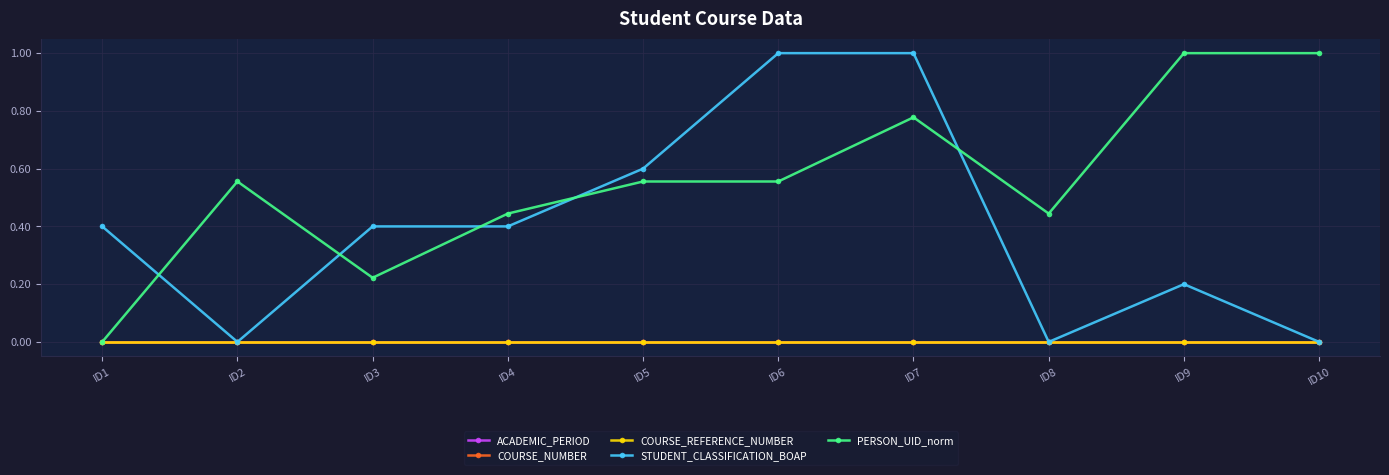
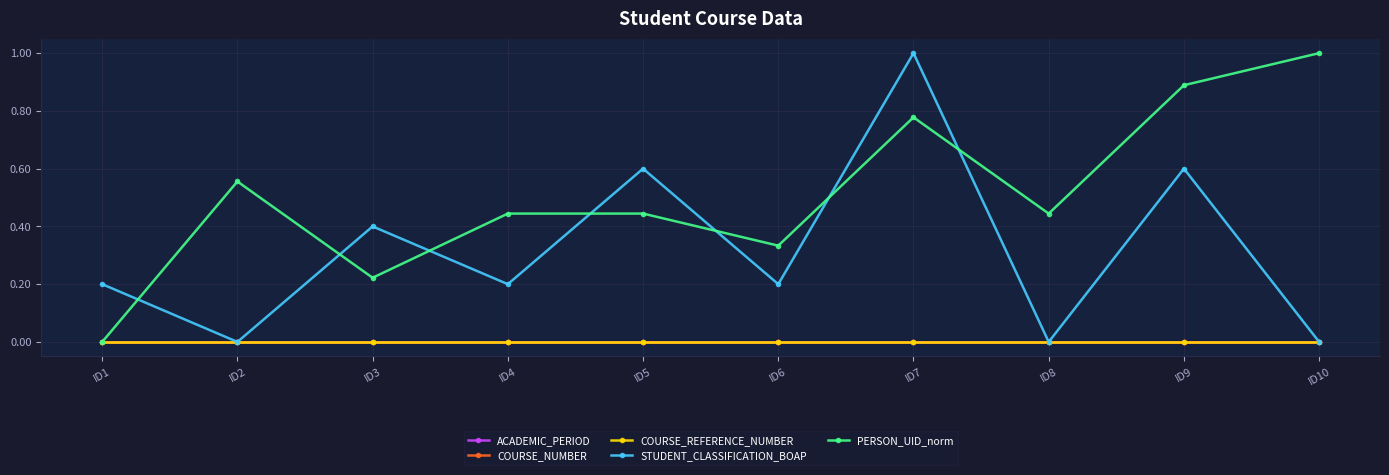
  {
    "COURSE_REFERENCE_NUMBER": {
      "ID3": 0.00,
      "ID4": 0.00,
      "ID5": 0.00,
      "ID6": 0.00,
      "ID7": 0.00,
      "ID9": 0.00
    },
    "STUDENT_CLASSIFICATION_BOAP": {
-     "ID1": 0.40,
+     "ID1": 0.20,
      "ID3": 0.40,
-     "ID4": 0.40,
+     "ID4": 0.20,
      "ID5": 0.60,
-     "ID6": 1.00,
+     "ID6": 0.20,
      "ID7": 1.00,
-     "ID9": 0.20
+     "ID9": 0.60
    },
    "PERSON_UID_norm": {
      "ID2": 0.56,
      "ID3": 0.22,
      "ID4": 0.44,
-     "ID5": 0.56,
-     "ID6": 0.56,
+     "ID5": 0.44,
+     "ID6": 0.33,
      "ID7": 0.78,
      "ID8": 0.44,
-     "ID9": 1.00,
+     "ID9": 0.89,
      "ID10": 1.00
    }
  }
